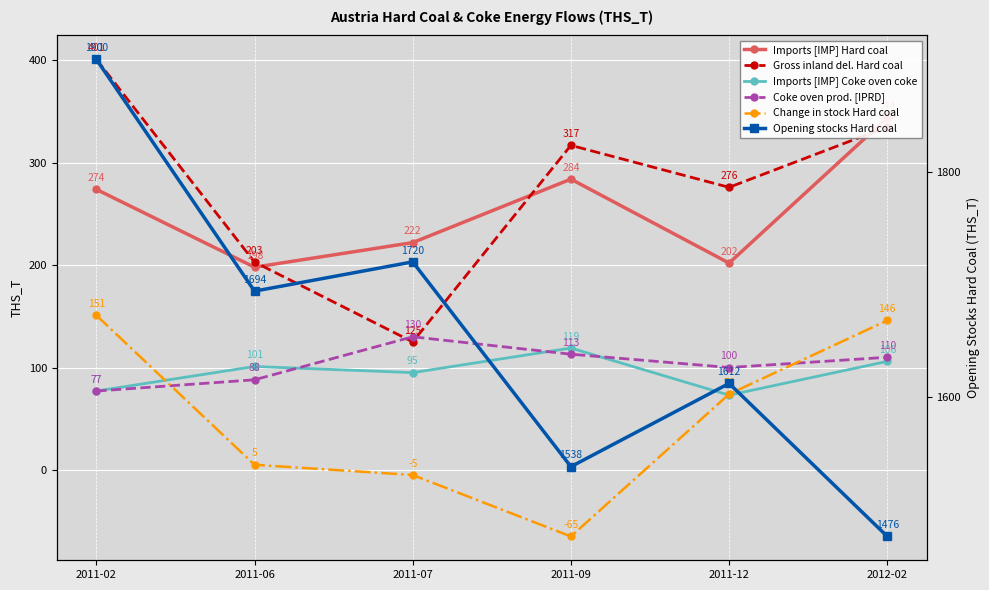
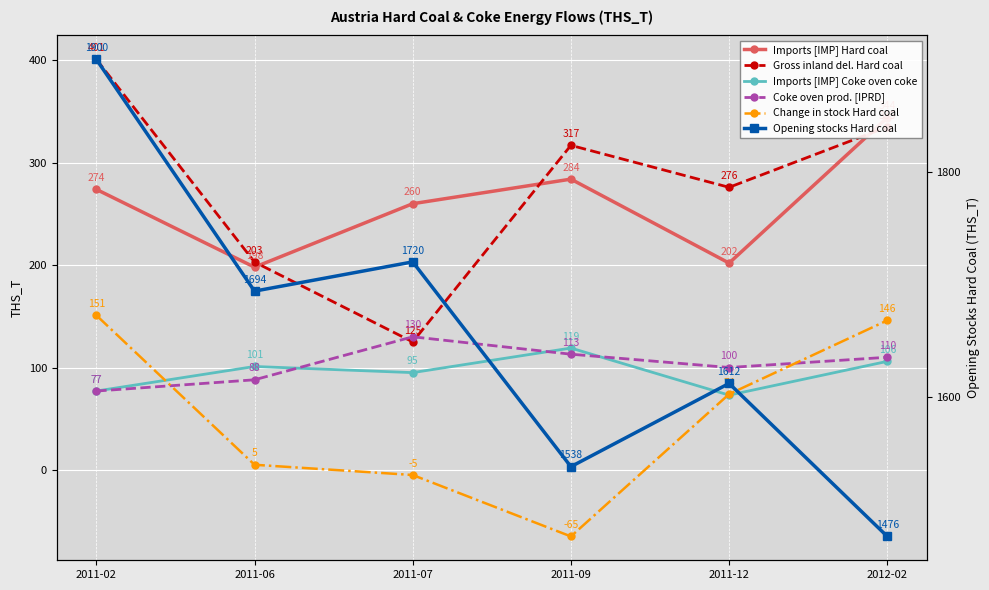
  {
    "Imports [IMP] Hard coal": {
      "2011-02": 274,
-     "2011-07": 222,
+     "2011-07": 260,
      "2011-09": 284,
      "2011-12": 202
    },
    "Gross inland del. Hard coal": {
      "2011-09": 317,
      "2011-12": 276
    },
    "Imports [IMP] Coke oven coke": {
      "2011-06": 101,
      "2011-07": 95
    },
    "Coke oven prod. [IPRD]": {
      "2011-12": 100
    },
    "Change in stock Hard coal": {
      "2011-02": 151,
      "2011-06": 5,
      "2011-07": -5,
      "2011-09": -65,
      "2012-02": 146
    },
    "Opening stocks Hard coal": {
      "2011-06": 1694,
      "2011-07": 1720,
      "2011-09": 1538,
      "2012-02": 1476
    }
  }
